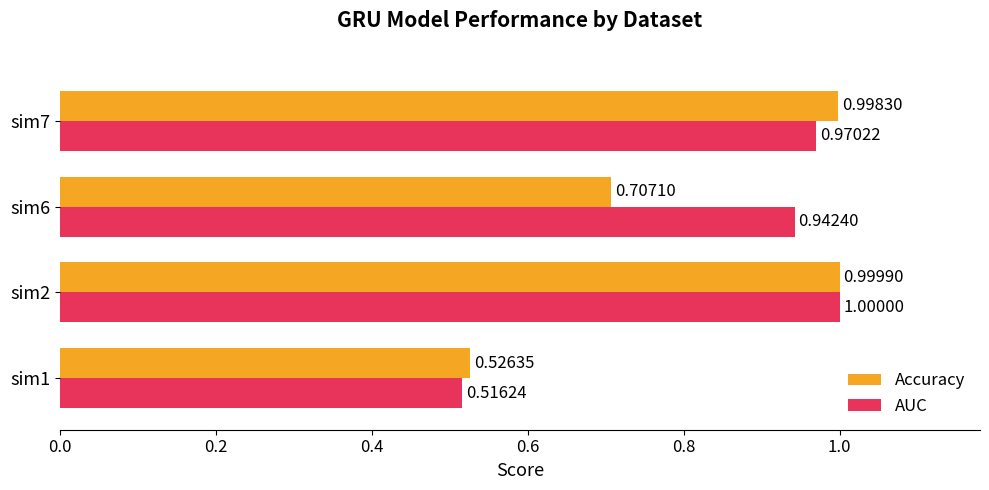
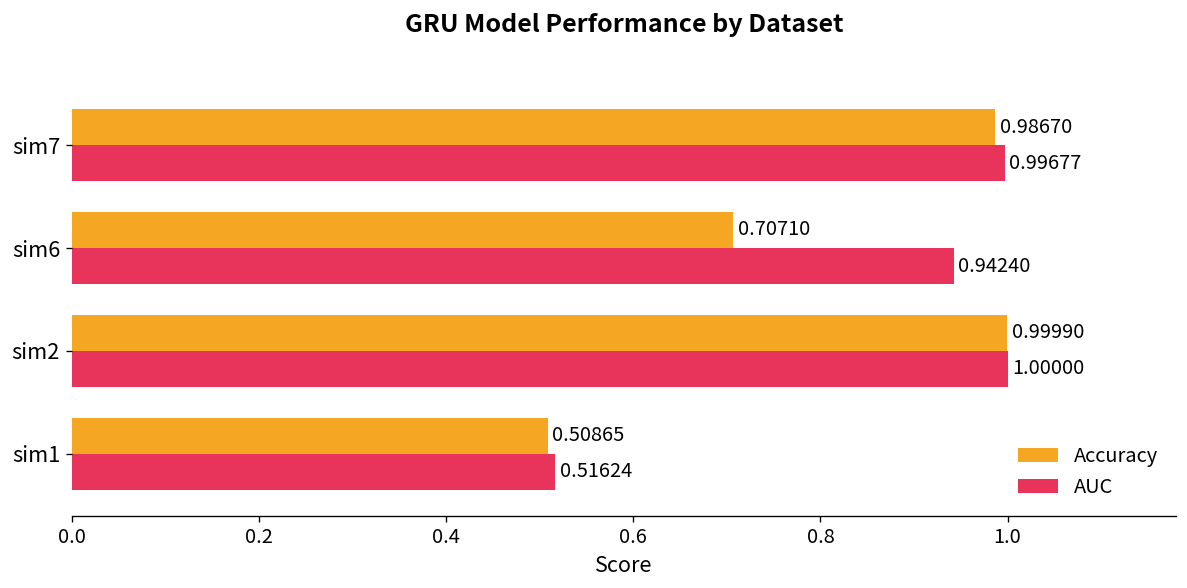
  {
    "Accuracy": {
-     "sim7": 0.99830,
+     "sim7": 0.98670,
      "sim6": 0.70710,
      "sim2": 0.99990,
-     "sim1": 0.52635
+     "sim1": 0.50865
    },
    "AUC": {
-     "sim7": 0.97022,
+     "sim7": 0.99677,
      "sim6": 0.94240,
      "sim2": 1.00000,
      "sim1": 0.51624
    }
  }
